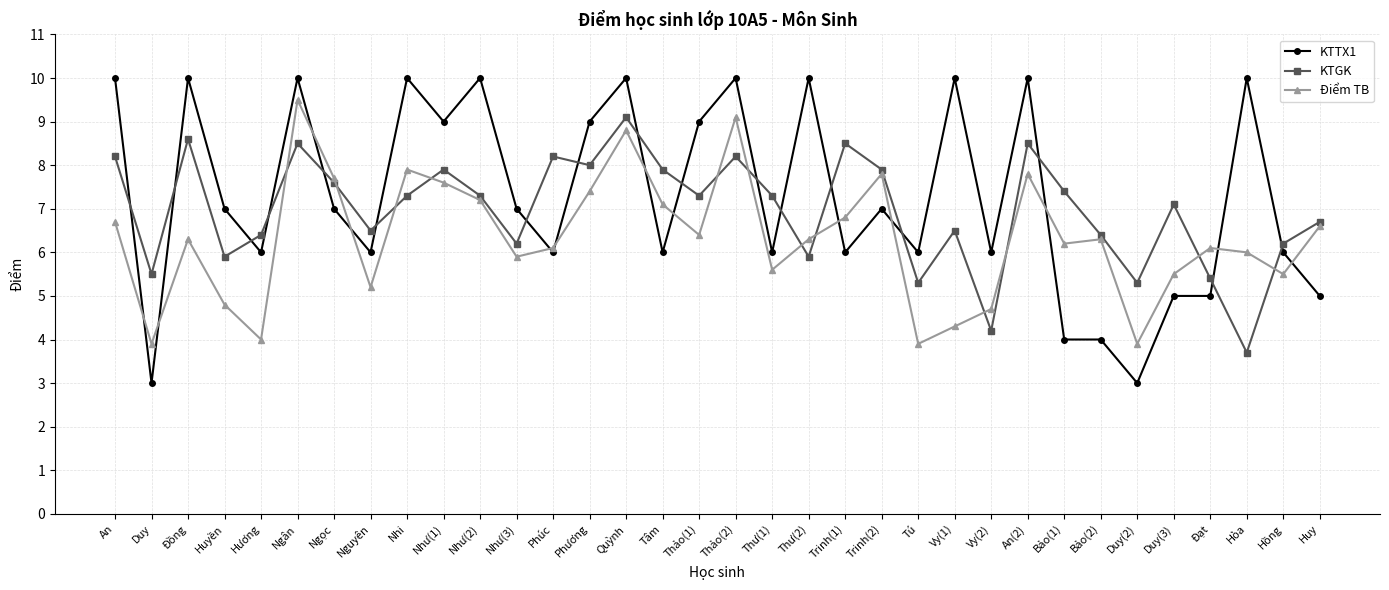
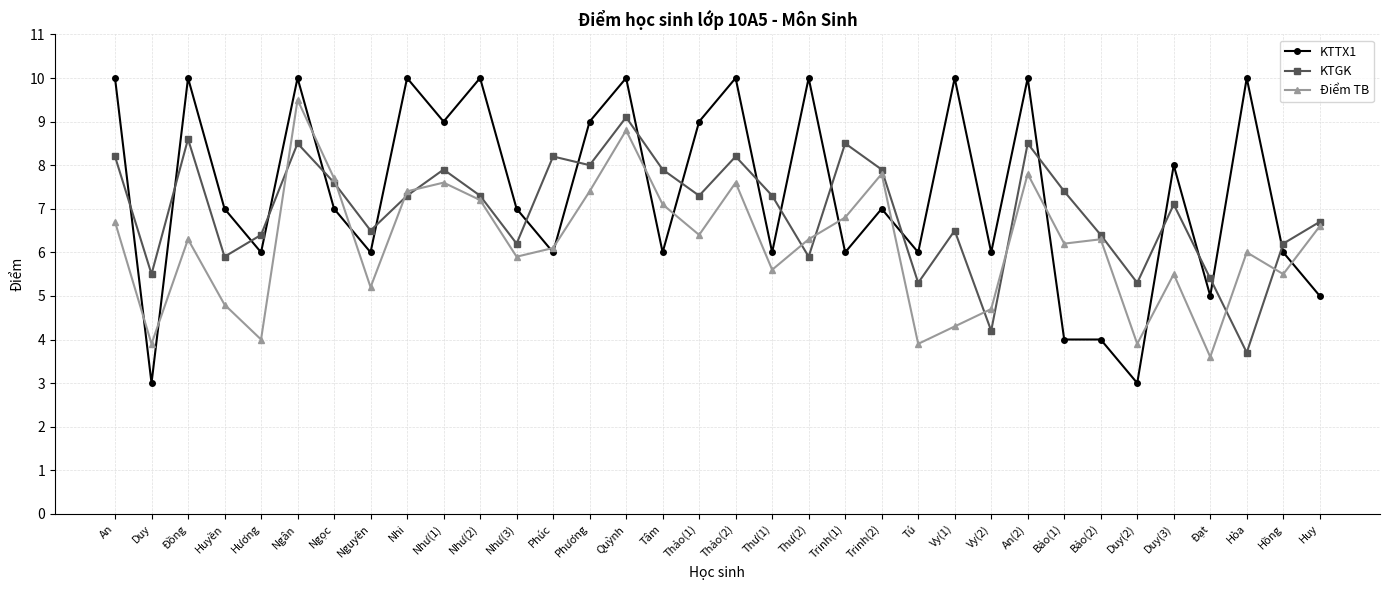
  {
    "KTTX1": {
      "An": 10,
      "Duy": 3,
      "Đồng": 10,
      "Huyền": 7,
      "Hương": 6,
      "Ngân": 10,
      "Ngọc": 7,
      "Nguyên": 6,
      "Nhi": 10,
      "Như(1)": 9,
      "Như(2)": 10,
      "Như(3)": 7,
      "Phúc": 6,
      "Phương": 9,
      "Quỳnh": 10,
      "Tâm": 6,
      "Thảo(1)": 9,
      "Thảo(2)": 10,
      "Thư(1)": 6,
      "Thư(2)": 10,
      "Trinh(1)": 6,
      "Trinh(2)": 7,
      "Tú": 6,
      "Vy(1)": 10,
      "Vy(2)": 6,
      "An(2)": 10,
      "Bảo(1)": 4,
      "Bảo(2)": 4,
      "Duy(2)": 3,
-     "Duy(3)": 5,
+     "Duy(3)": 8,
      "Đạt": 5,
      "Hòa": 10,
      "Hồng": 6,
      "Huy": 5
    },
    "KTGK": {
      "An": 8.2,
      "Duy": 5.5,
      "Đồng": 8.6,
      "Huyền": 5.9,
      "Hương": 6.4,
      "Ngân": 8.5,
      "Ngọc": 7.6,
      "Nguyên": 6.5,
      "Nhi": 7.3,
      "Như(1)": 7.9,
      "Như(2)": 7.3,
      "Như(3)": 6.2,
      "Phúc": 8.2,
      "Phương": 8.0,
      "Quỳnh": 9.1,
      "Tâm": 7.9,
      "Thảo(1)": 7.3,
      "Thảo(2)": 8.2,
      "Thư(1)": 7.3,
      "Thư(2)": 5.9,
      "Trinh(1)": 8.5,
      "Trinh(2)": 7.9,
      "Tú": 5.3,
      "Vy(1)": 6.5,
      "Vy(2)": 4.2,
      "An(2)": 8.5,
      "Bảo(1)": 7.4,
      "Bảo(2)": 6.4,
      "Duy(2)": 5.3,
      "Duy(3)": 7.1,
      "Đạt": 5.4,
      "Hòa": 3.7,
      "Hồng": 6.2,
      "Huy": 6.7
    },
    "Điểm TB": {
      "An": 6.7,
      "Duy": 3.9,
      "Đồng": 6.3,
      "Huyền": 4.8,
      "Hương": 4.0,
      "Ngân": 9.5,
      "Ngọc": 7.7,
      "Nguyên": 5.2,
-     "Nhi": 7.9,
+     "Nhi": 7.4,
      "Như(1)": 7.6,
      "Như(2)": 7.2,
      "Như(3)": 5.9,
      "Phúc": 6.1,
      "Phương": 7.4,
      "Quỳnh": 8.8,
      "Tâm": 7.1,
      "Thảo(1)": 6.4,
-     "Thảo(2)": 9.1,
+     "Thảo(2)": 7.6,
      "Thư(1)": 5.6,
      "Thư(2)": 6.3,
      "Trinh(1)": 6.8,
      "Trinh(2)": 7.8,
      "Tú": 3.9,
      "Vy(1)": 4.3,
      "Vy(2)": 4.7,
      "An(2)": 7.8,
      "Bảo(1)": 6.2,
      "Bảo(2)": 6.3,
      "Duy(2)": 3.9,
      "Duy(3)": 5.5,
-     "Đạt": 6.1,
+     "Đạt": 3.6,
      "Hòa": 6.0,
      "Hồng": 5.5,
      "Huy": 6.6
    }
  }
